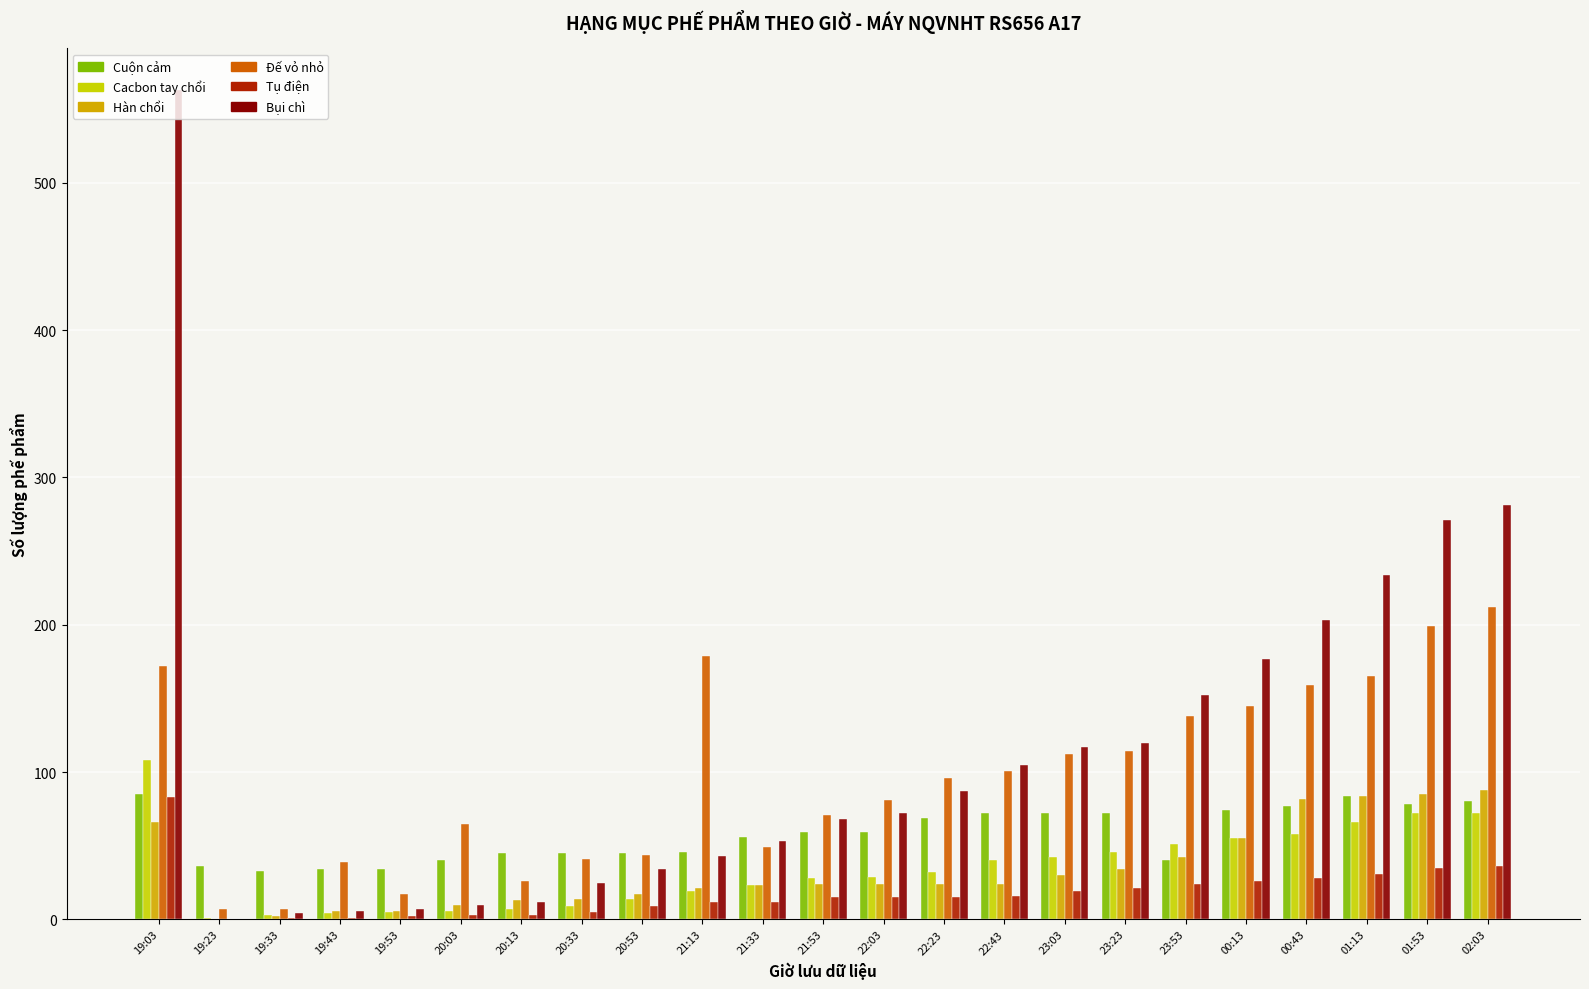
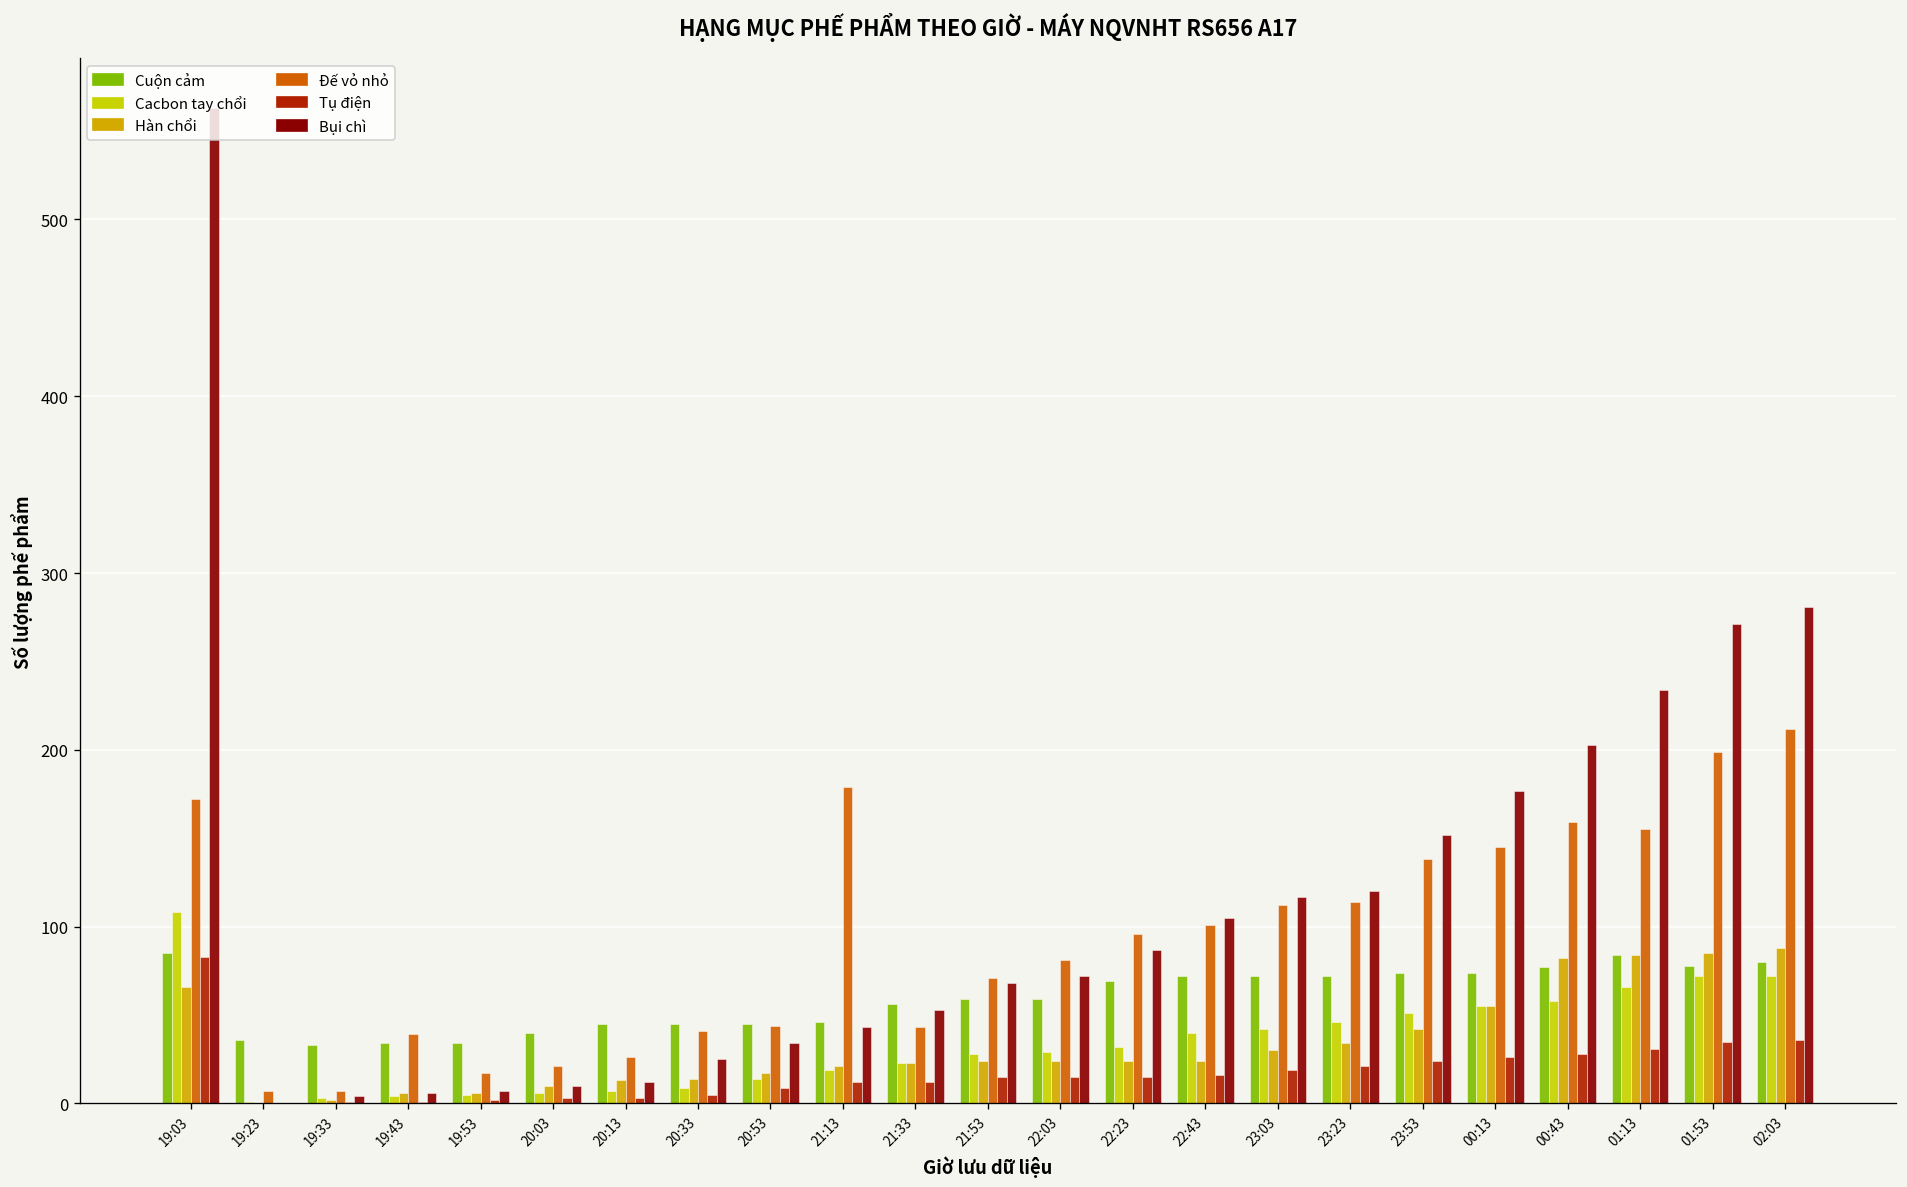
  {
    "Cuộn cảm": {
      "19:03": 85,
      "19:23": 36,
      "19:33": 33,
      "19:43": 34,
      "19:53": 34,
      "20:03": 40,
      "20:13": 45,
      "20:33": 45,
      "20:53": 45,
      "21:13": 46,
      "21:33": 56,
      "21:53": 59,
      "22:03": 59,
      "22:23": 69,
      "22:43": 72,
      "23:03": 72,
      "23:23": 72,
-     "23:53": 40,
+     "23:53": 74,
      "00:13": 74,
      "00:43": 77,
      "01:13": 84,
      "01:53": 78,
      "02:03": 80
    },
    "Đế vỏ nhỏ": {
      "19:03": 172,
      "19:23": 7,
      "19:33": 7,
      "19:43": 39,
      "19:53": 17,
-     "20:03": 65,
+     "20:03": 21,
      "20:13": 26,
      "20:33": 41,
      "20:53": 44,
      "21:13": 179,
-     "21:33": 49,
+     "21:33": 43,
      "21:53": 71,
      "22:03": 81,
      "22:23": 96,
      "22:43": 101,
      "23:03": 112,
      "23:23": 114,
      "23:53": 138,
      "00:13": 145,
      "00:43": 159,
-     "01:13": 165,
+     "01:13": 155,
      "01:53": 199,
      "02:03": 212
    }
  }
